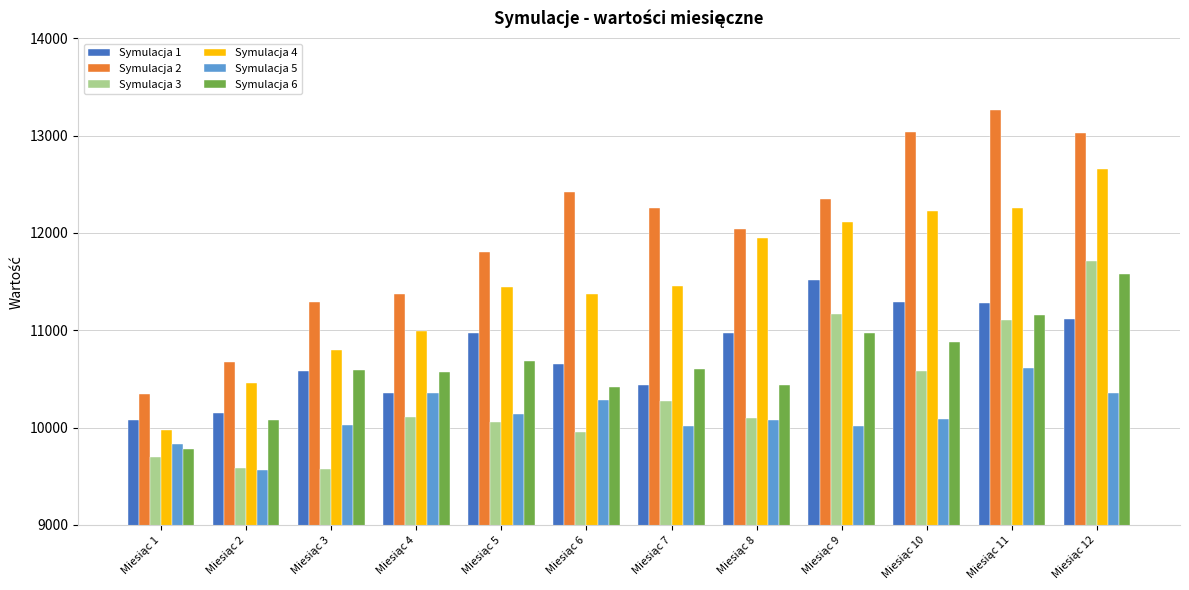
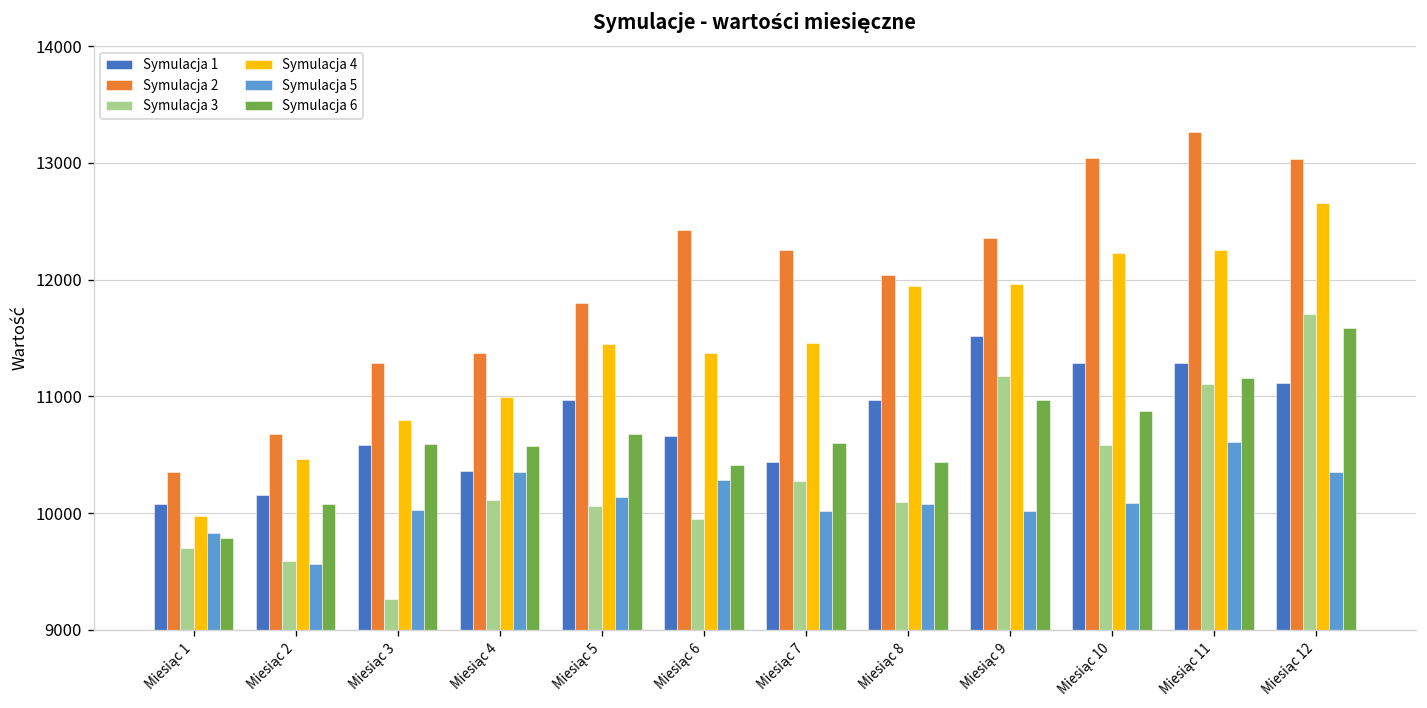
  {
    "Symulacja 2": {
      "Miesiąc 1": 10300,
      "Miesiąc 2": 10700,
      "Miesiąc 3": 11300,
      "Miesiąc 4": 11400,
      "Miesiąc 5": 11800,
      "Miesiąc 6": 12400,
      "Miesiąc 7": 12300,
      "Miesiąc 8": 12000,
      "Miesiąc 9": 12400,
      "Miesiąc 10": 13000,
      "Miesiąc 11": 13300,
      "Miesiąc 12": 13000
    },
    "Symulacja 3": {
      "Miesiąc 1": 9700,
      "Miesiąc 2": 9600,
-     "Miesiąc 3": 9600,
+     "Miesiąc 3": 9300,
      "Miesiąc 4": 10100,
      "Miesiąc 5": 10100,
      "Miesiąc 6": 10000,
      "Miesiąc 7": 10300,
      "Miesiąc 8": 10100,
      "Miesiąc 9": 11200,
      "Miesiąc 10": 10600,
      "Miesiąc 11": 11100,
      "Miesiąc 12": 11700
    },
    "Symulacja 4": {
      "Miesiąc 1": 10000,
      "Miesiąc 2": 10500,
      "Miesiąc 3": 10800,
      "Miesiąc 4": 11000,
      "Miesiąc 5": 11400,
      "Miesiąc 6": 11400,
      "Miesiąc 7": 11500,
      "Miesiąc 8": 11900,
-     "Miesiąc 9": 12100,
+     "Miesiąc 9": 12000,
      "Miesiąc 10": 12200,
      "Miesiąc 11": 12300,
      "Miesiąc 12": 12700
    },
    "Symulacja 6": {
      "Miesiąc 1": 9800,
      "Miesiąc 2": 10100,
      "Miesiąc 3": 10600,
      "Miesiąc 4": 10600,
      "Miesiąc 5": 10700,
      "Miesiąc 6": 10400,
      "Miesiąc 7": 10600,
      "Miesiąc 8": 10400,
      "Miesiąc 9": 11000,
      "Miesiąc 10": 10900,
      "Miesiąc 11": 11200,
      "Miesiąc 12": 11600
    }
  }
